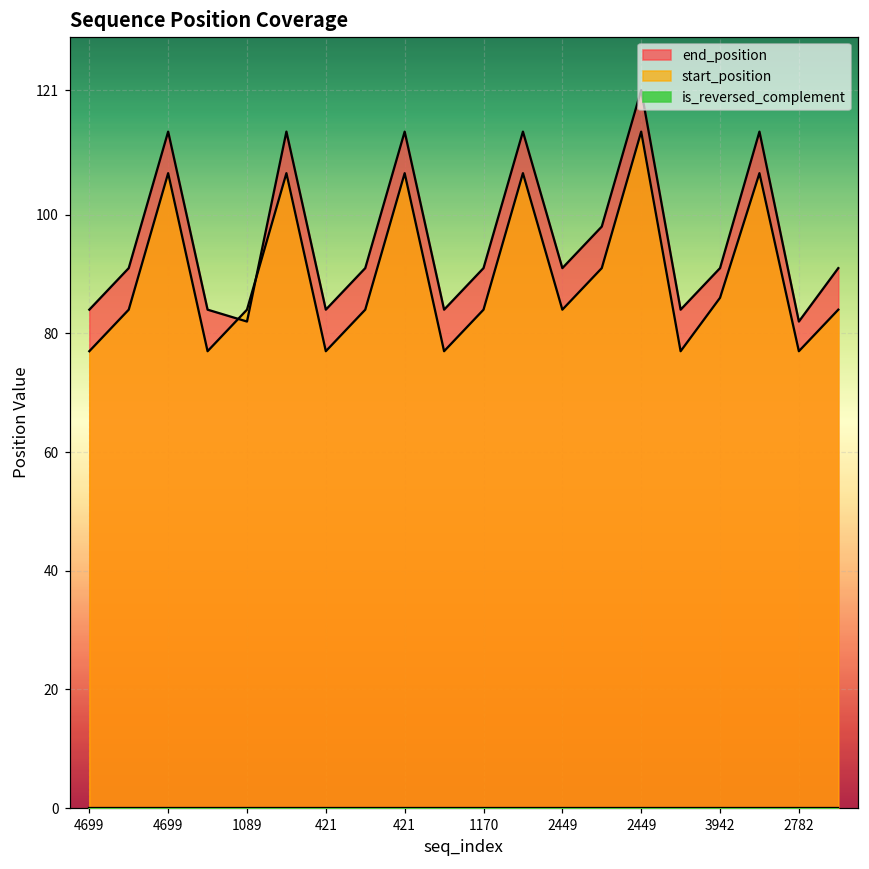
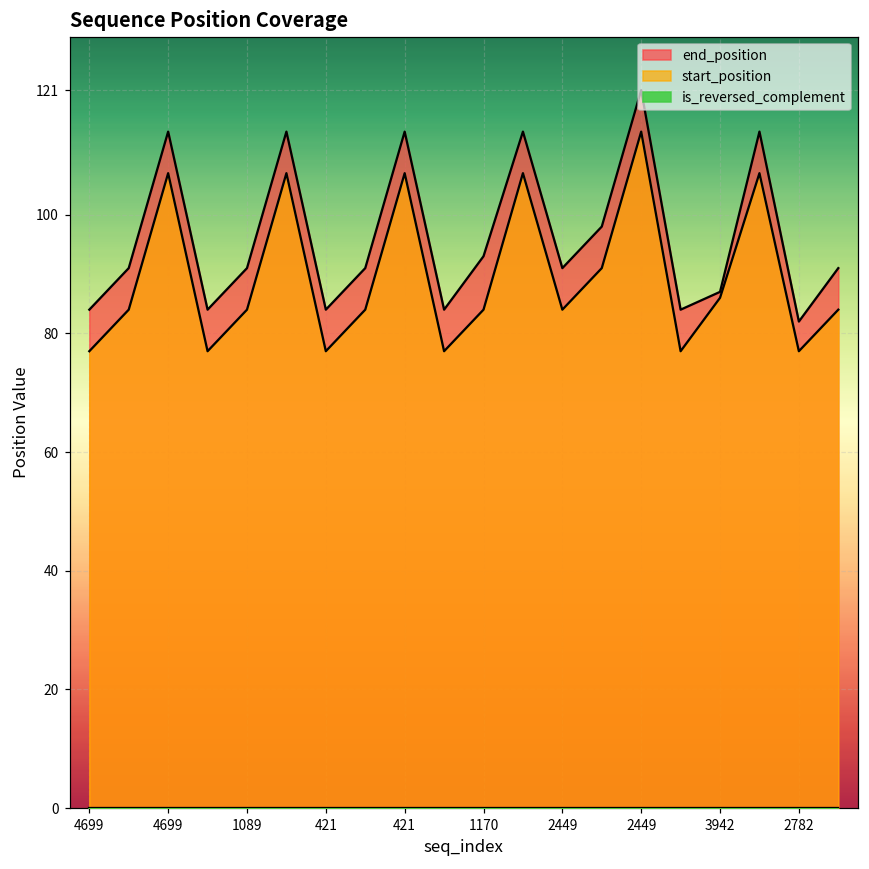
  {
    "end_position": {
-     "1089": 82,
-     "1170": 91,
-     "3942": 91,
+     "1089": 91,
+     "1170": 93,
+     "3942": 87,
      "2782": 82
    },
    "start_position": {
      "1089": 84,
      "1170": 84,
      "3942": 86,
      "2782": 77
    },
    "is_reversed_complement": {
      "1089": 0,
      "1170": 0,
      "3942": 0,
      "2782": 0
    }
  }
